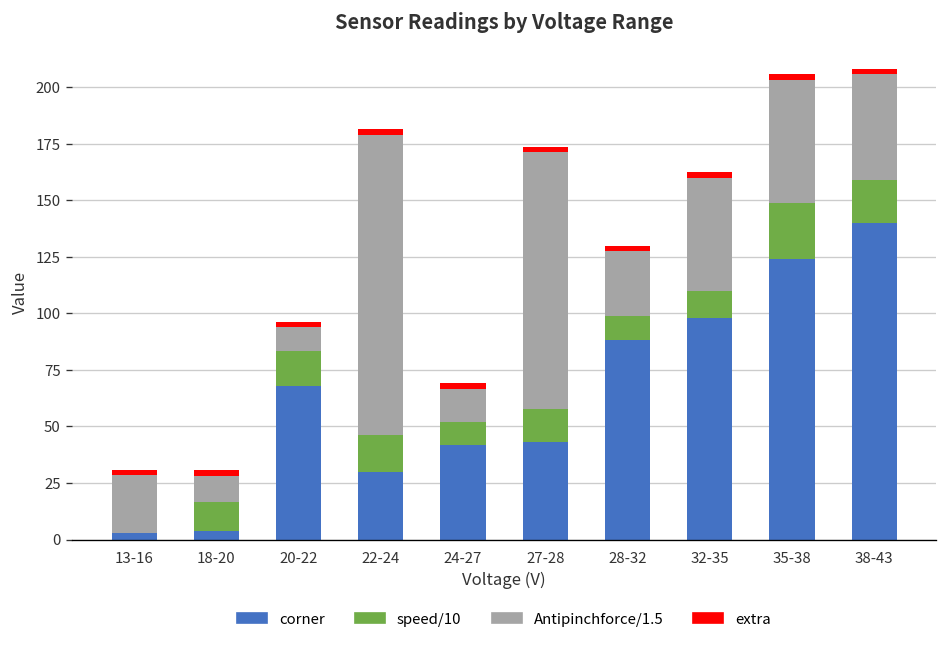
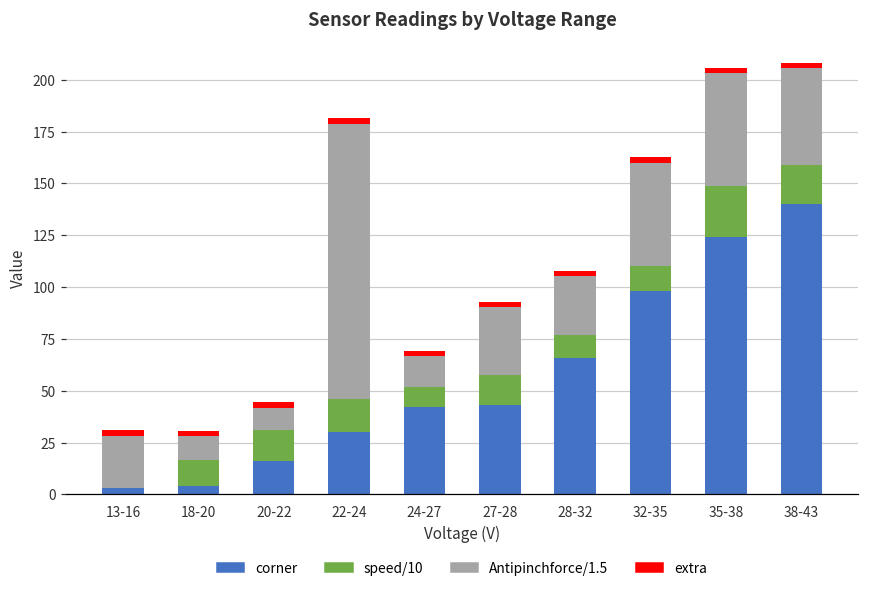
  {
    "corner": {
      "13-16": 3,
      "18-20": 4,
-     "20-22": 68,
+     "20-22": 16,
      "22-24": 30,
      "24-27": 42,
      "27-28": 43,
-     "28-32": 88,
+     "28-32": 66,
      "32-35": 98,
      "35-38": 124,
      "38-43": 140
    },
    "speed/10": {
      "13-16": 0,
      "18-20": 13,
      "20-22": 15,
      "22-24": 16,
      "24-27": 10,
      "27-28": 15,
      "28-32": 11,
      "32-35": 12,
      "35-38": 25,
      "38-43": 19
    },
    "Antipinchforce/1.5": {
      "13-16": 25,
      "18-20": 11,
      "20-22": 11,
      "22-24": 133,
      "24-27": 15,
-     "27-28": 113,
+     "27-28": 33,
      "28-32": 29,
      "32-35": 50,
      "35-38": 55,
      "38-43": 47
    },
    "extra": {
      "13-16": 3,
      "18-20": 3,
      "20-22": 3,
      "22-24": 3,
      "24-27": 3,
      "27-28": 3,
      "28-32": 3,
      "32-35": 3,
      "35-38": 3,
      "38-43": 3
    }
  }
